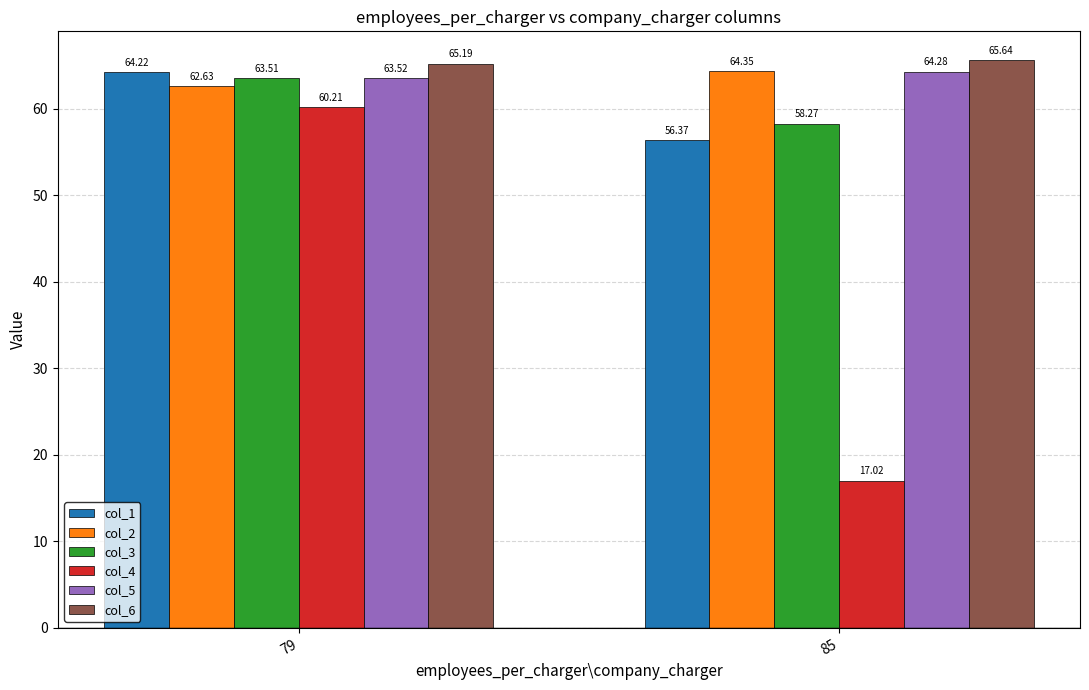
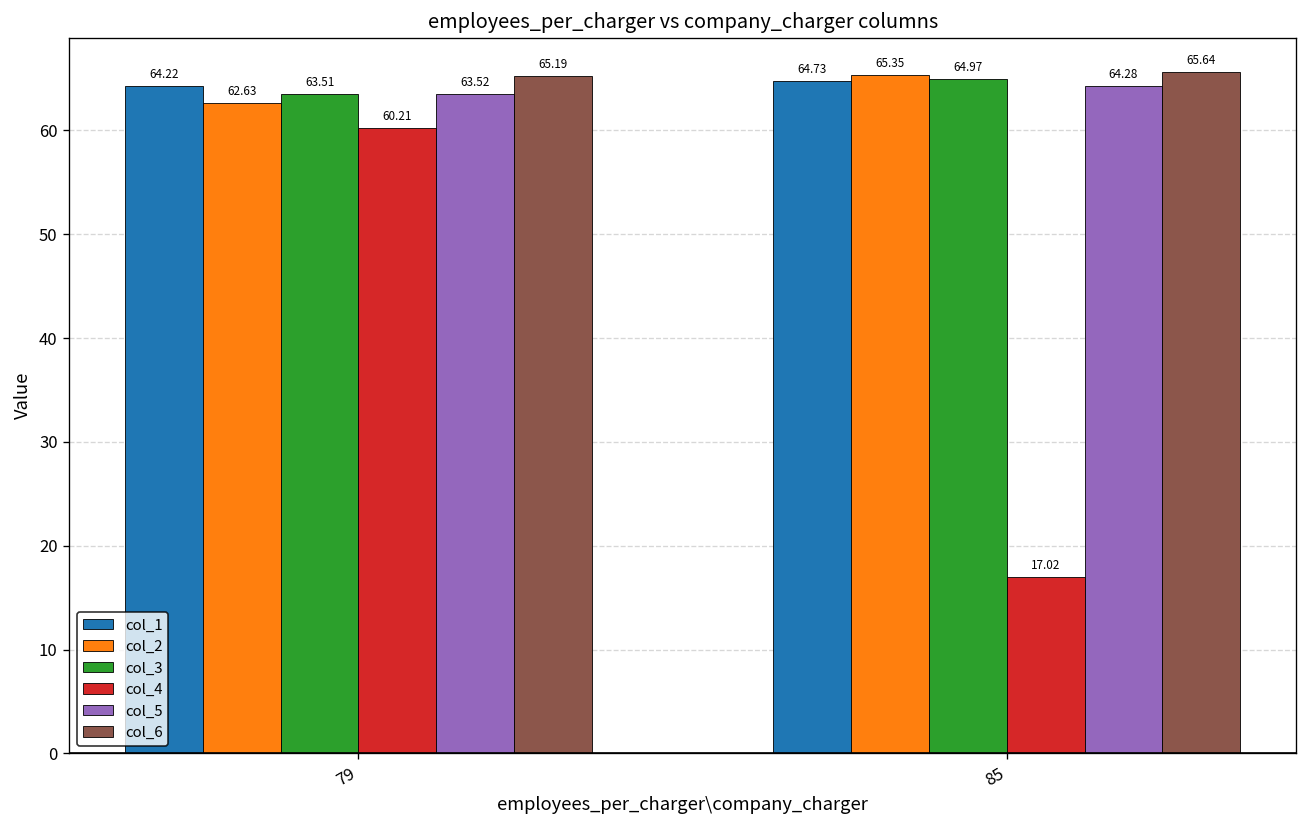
  {
    "col_1": {
      "79": 64.22,
-     "85": 56.37
+     "85": 64.73
    },
    "col_2": {
      "79": 62.63,
-     "85": 64.35
+     "85": 65.35
    },
    "col_3": {
      "79": 63.51,
-     "85": 58.27
+     "85": 64.97
    },
    "col_4": {
      "79": 60.21,
      "85": 17.02
    },
    "col_5": {
      "79": 63.52,
      "85": 64.28
    },
    "col_6": {
      "79": 65.19,
      "85": 65.64
    }
  }
